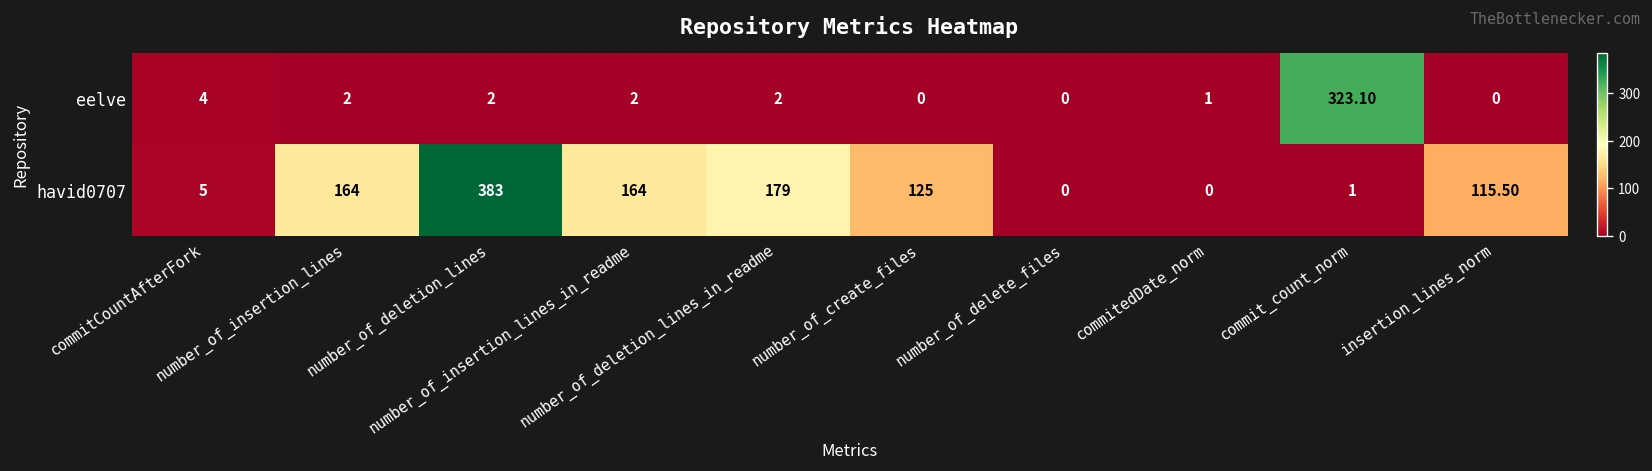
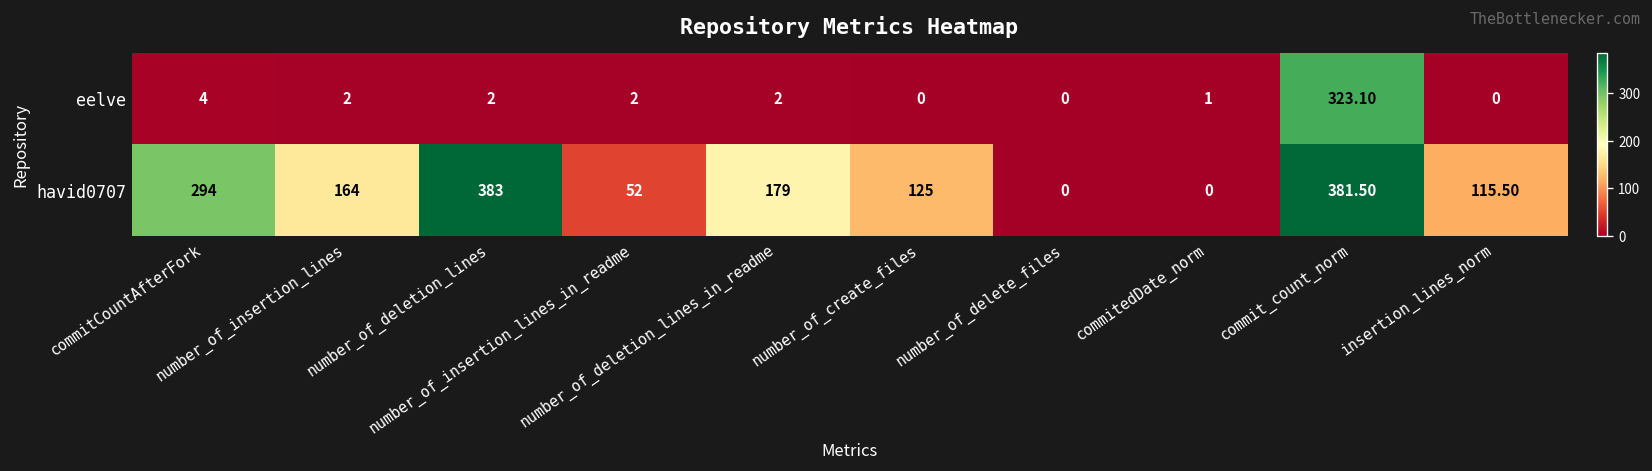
  {
    "eelve": {
      "commitCountAfterFork": 4,
      "number_of_insertion_lines": 2,
      "number_of_deletion_lines": 2,
      "number_of_insertion_lines_in_readme": 2,
      "number_of_deletion_lines_in_readme": 2,
      "number_of_create_files": 0,
      "number_of_delete_files": 0,
      "commitedDate_norm": 1,
      "commit_count_norm": 323.10,
      "insertion_lines_norm": 0
    },
    "havid0707": {
-     "commitCountAfterFork": 5,
+     "commitCountAfterFork": 294,
      "number_of_insertion_lines": 164,
      "number_of_deletion_lines": 383,
-     "number_of_insertion_lines_in_readme": 164,
+     "number_of_insertion_lines_in_readme": 52,
      "number_of_deletion_lines_in_readme": 179,
      "number_of_create_files": 125,
      "number_of_delete_files": 0,
      "commitedDate_norm": 0,
-     "commit_count_norm": 1,
+     "commit_count_norm": 381.50,
      "insertion_lines_norm": 115.50
    }
  }
